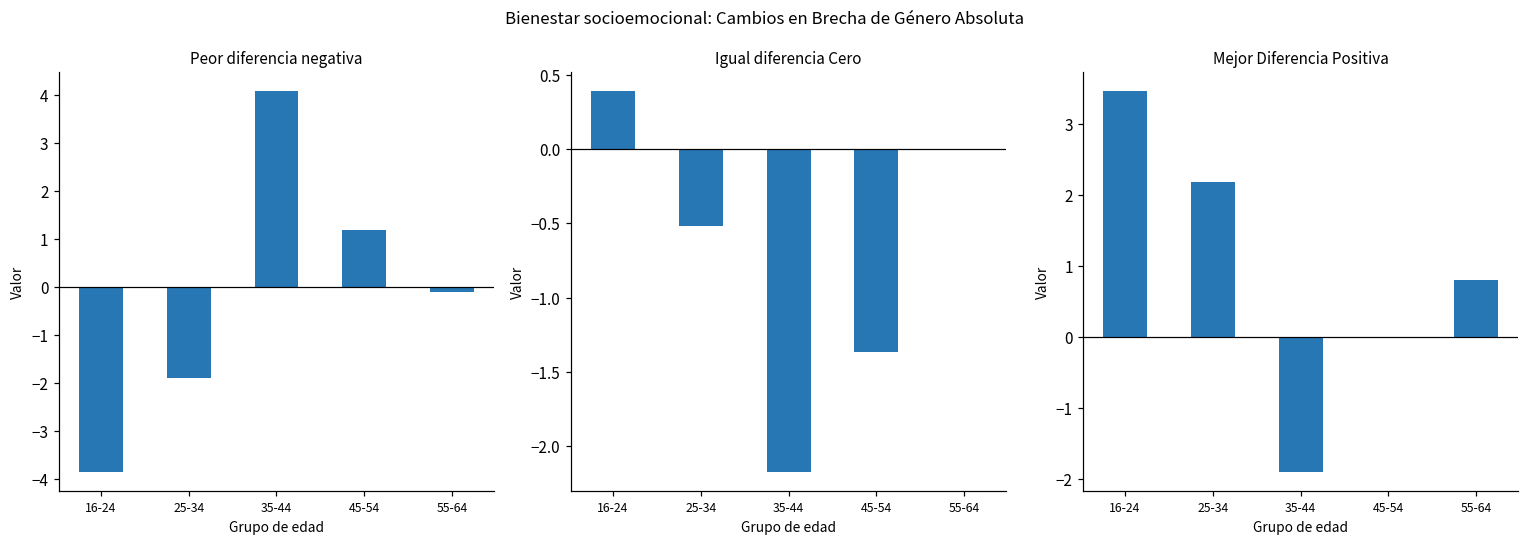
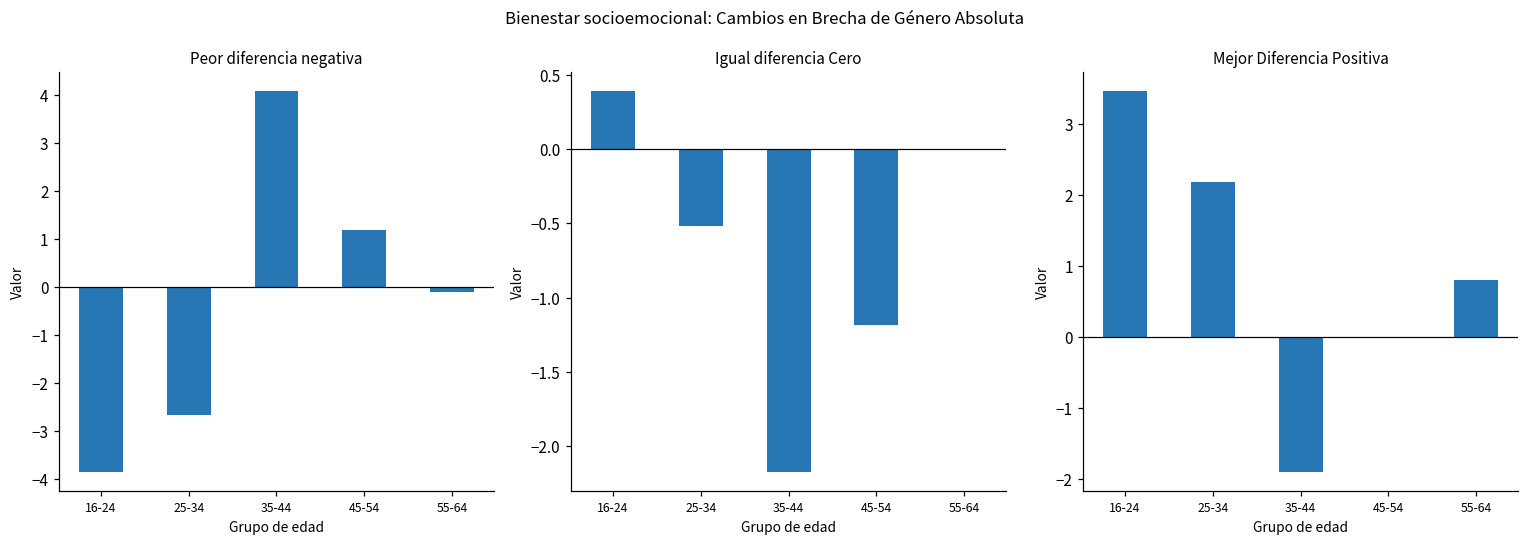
  {
    "Peor diferencia negativa": {
      "16-24": -3.8,
-     "25-34": -1.9,
+     "25-34": -2.7,
      "35-44": 4.1,
      "45-54": 1.2,
      "55-64": -0.1
    },
    "Igual diferencia Cero": {
      "16-24": 0.39,
      "25-34": -0.52,
      "35-44": -2.17,
-     "45-54": -1.36,
+     "45-54": -1.18,
      "55-64": 0.00
    },
    "Mejor Diferencia Positiva": {
      "16-24": 3.5,
      "25-34": 2.2,
      "35-44": -1.9,
      "55-64": 0.8
    }
  }
